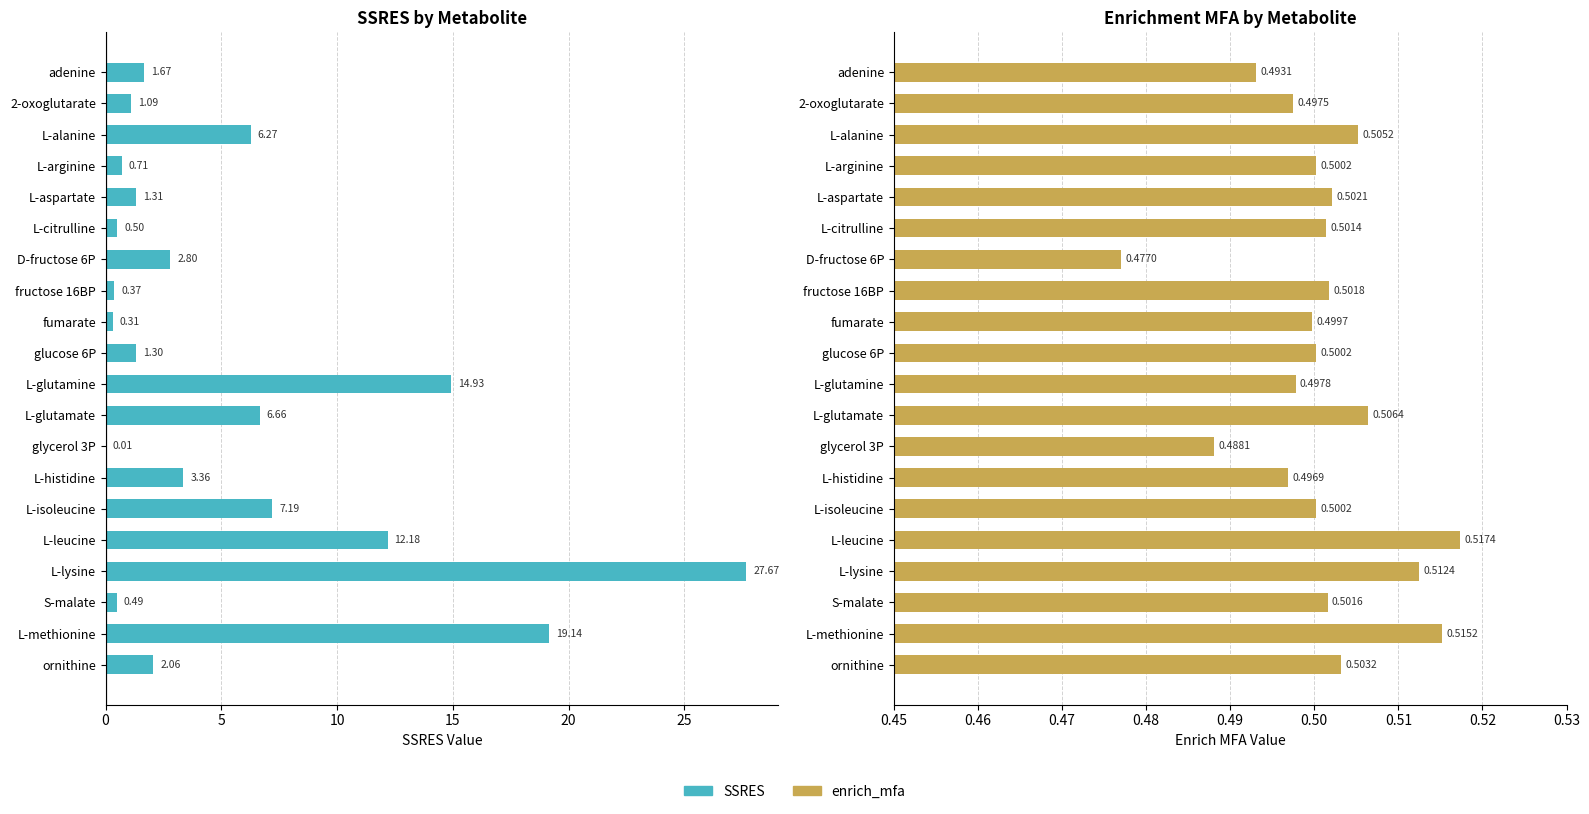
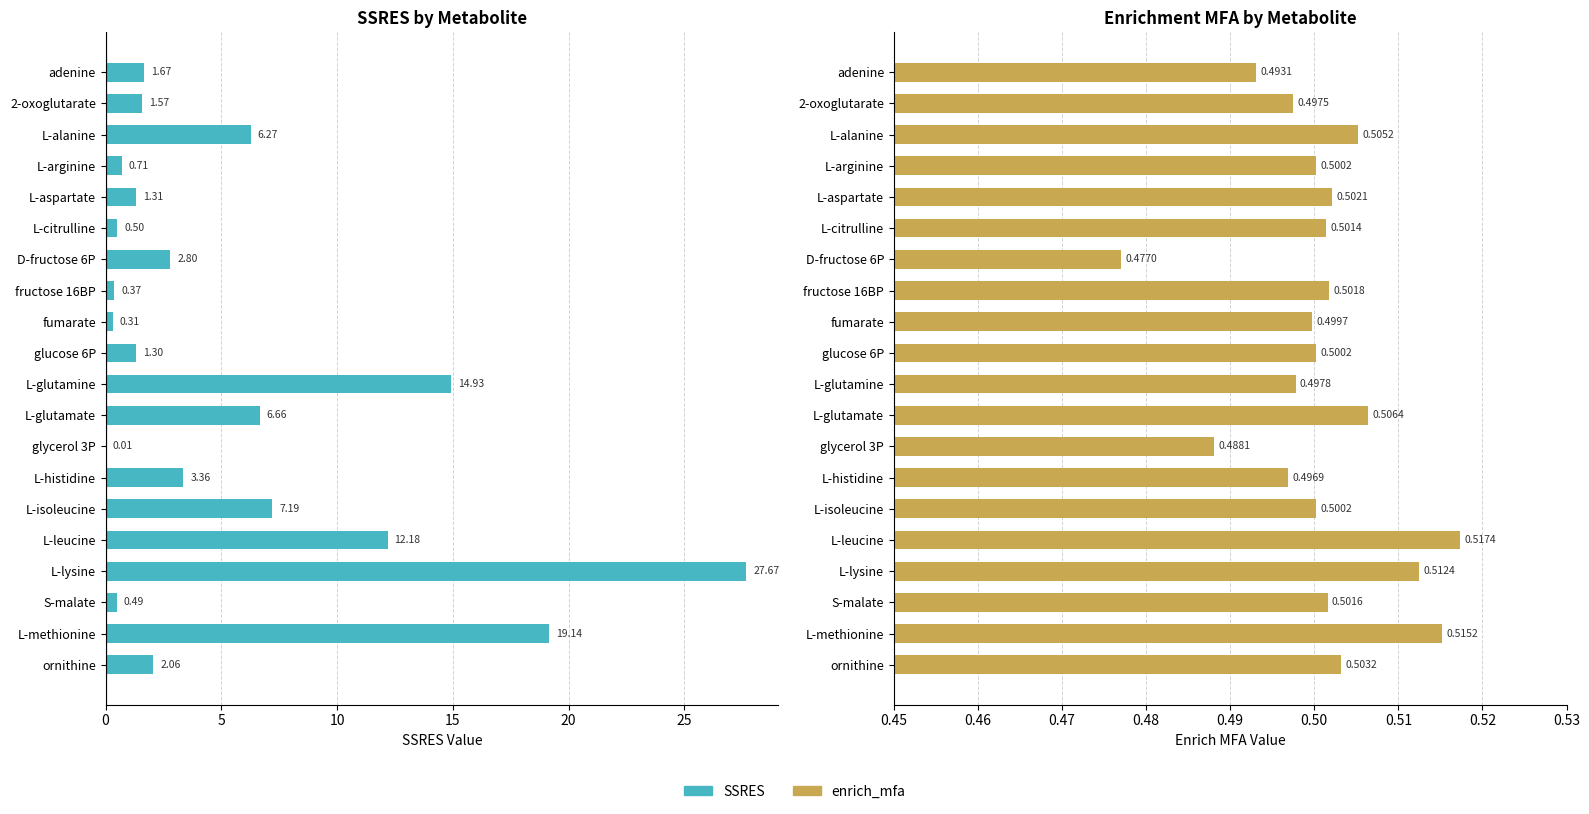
  {
    "SSRES by Metabolite": {
      "adenine": 1.67,
-     "2-oxoglutarate": 1.09,
+     "2-oxoglutarate": 1.57,
      "L-alanine": 6.27,
      "L-arginine": 0.71,
      "L-aspartate": 1.31,
      "L-citrulline": 0.50,
      "D-fructose 6P": 2.80,
      "fructose 16BP": 0.37,
      "fumarate": 0.31,
      "glucose 6P": 1.30,
      "L-glutamine": 14.93,
      "L-glutamate": 6.66,
      "glycerol 3P": 0.01,
      "L-histidine": 3.36,
      "L-isoleucine": 7.19,
      "L-leucine": 12.18,
      "L-lysine": 27.67,
      "S-malate": 0.49,
      "L-methionine": 19.14,
      "ornithine": 2.06
    },
    "Enrichment MFA by Metabolite": {
      "adenine": 0.4931,
      "2-oxoglutarate": 0.4975,
      "L-alanine": 0.5052,
      "L-arginine": 0.5002,
      "L-aspartate": 0.5021,
      "L-citrulline": 0.5014,
      "D-fructose 6P": 0.4770,
      "fructose 16BP": 0.5018,
      "fumarate": 0.4997,
      "glucose 6P": 0.5002,
      "L-glutamine": 0.4978,
      "L-glutamate": 0.5064,
      "glycerol 3P": 0.4881,
      "L-histidine": 0.4969,
      "L-isoleucine": 0.5002,
      "L-leucine": 0.5174,
      "L-lysine": 0.5124,
      "S-malate": 0.5016,
      "L-methionine": 0.5152,
      "ornithine": 0.5032
    }
  }
